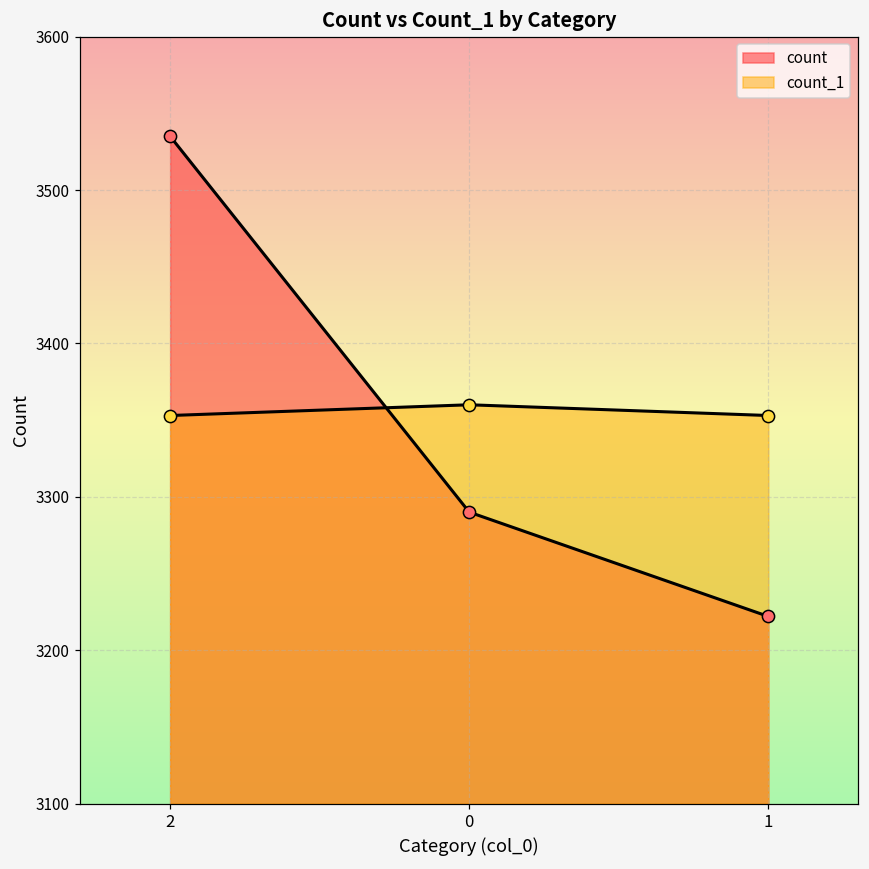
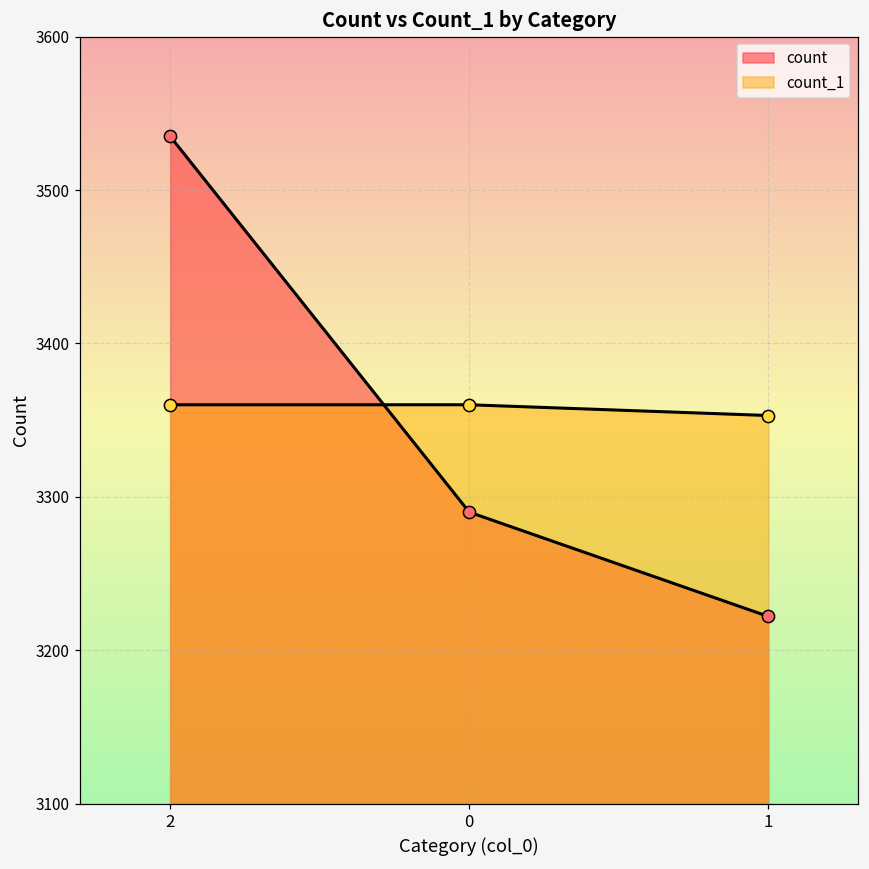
  {
    "count": {
      "2": 3535,
      "0": 3290,
      "1": 3222
    },
    "count_1": {
-     "2": 3353,
+     "2": 3360,
      "0": 3360,
      "1": 3353
    }
  }
